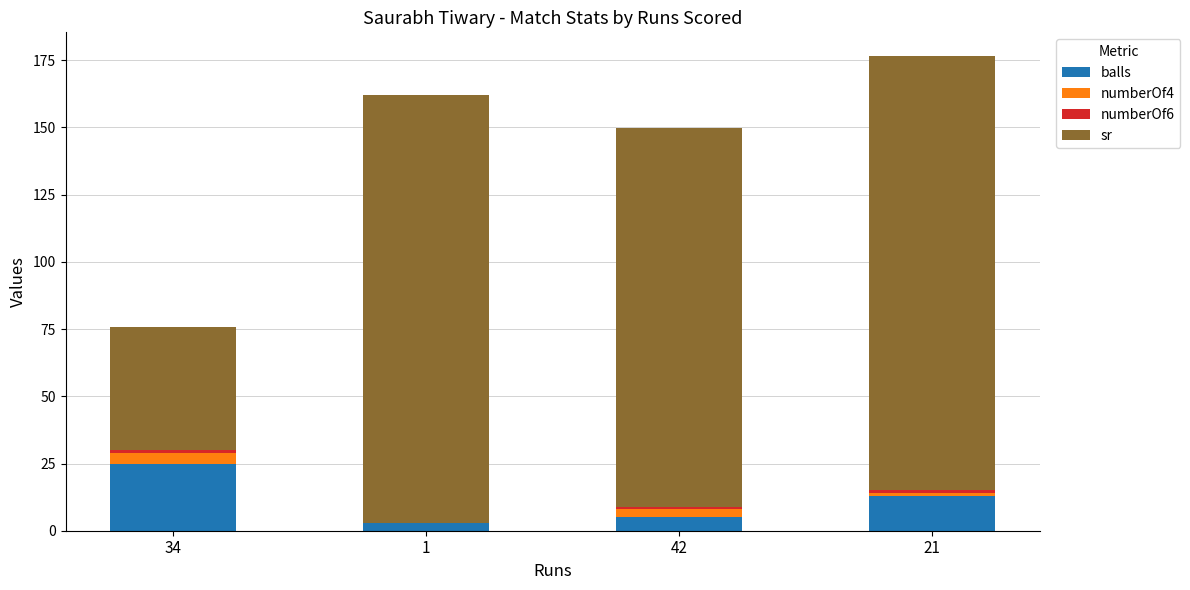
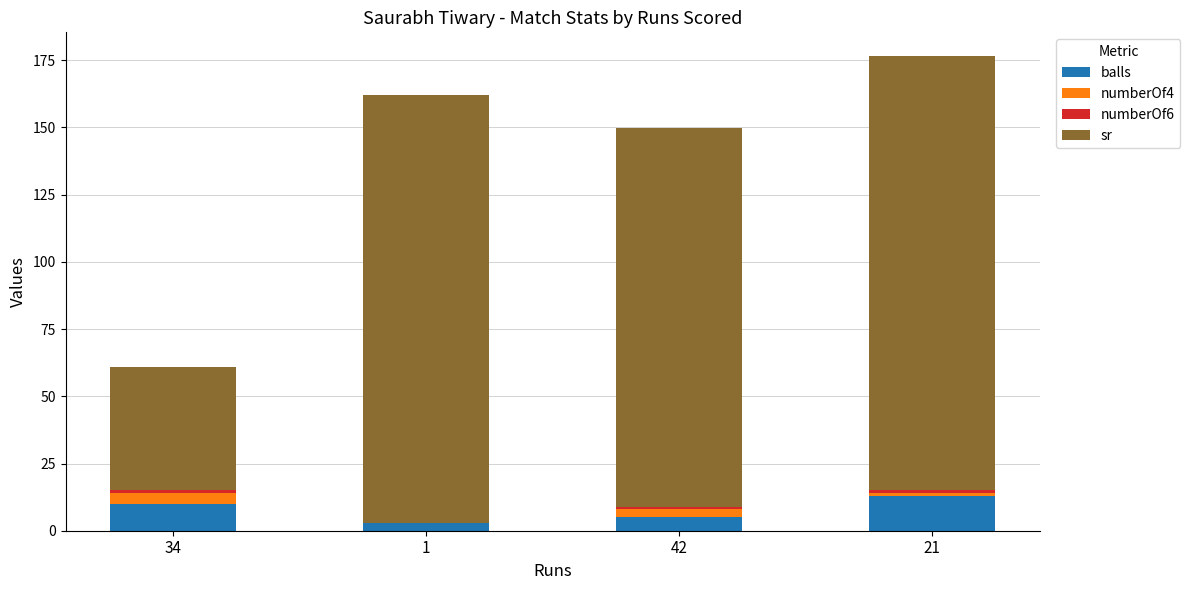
  {
    "balls": {
-     "34": 25,
+     "34": 10,
      "1": 3,
      "42": 5,
      "21": 13
    },
    "numberOf4": {
      "34": 4,
      "1": 0,
      "42": 3,
      "21": 1
    },
    "numberOf6": {
      "34": 1,
      "1": 0,
      "42": 1,
      "21": 1
    },
    "sr": {
      "34": 46,
      "1": 159,
      "42": 141,
      "21": 162
    }
  }
